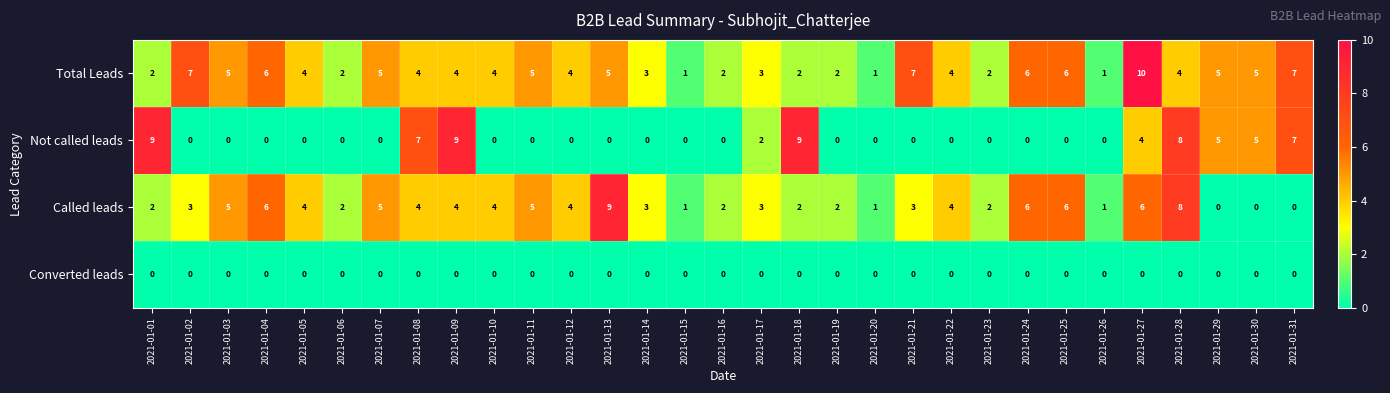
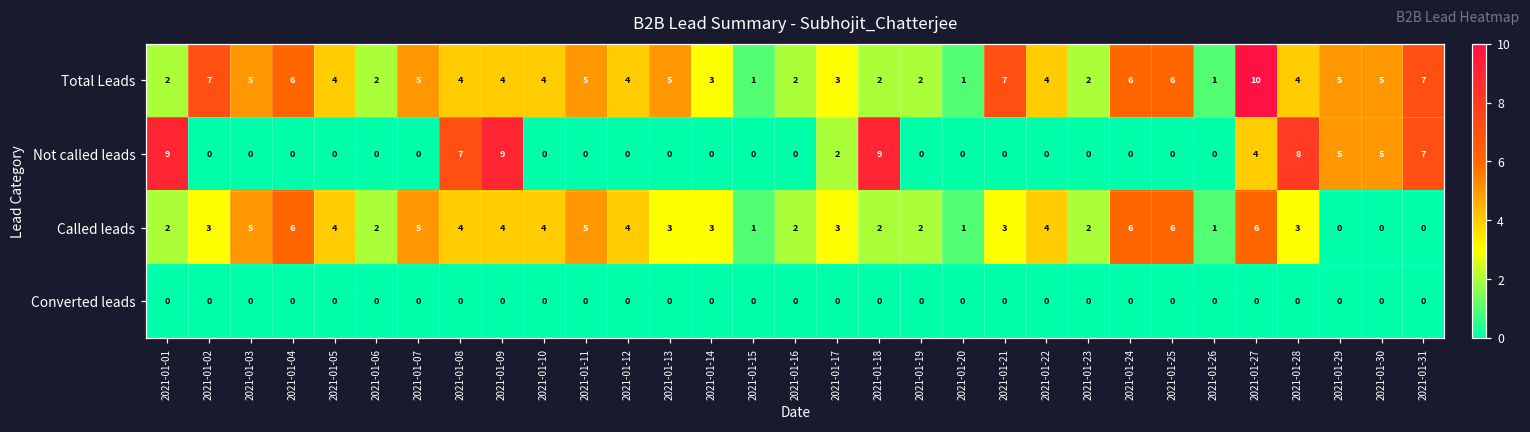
  {
    "Total Leads": {
      "2021-01-01": 2,
      "2021-01-02": 7,
      "2021-01-03": 5,
      "2021-01-04": 6,
      "2021-01-05": 4,
      "2021-01-06": 2,
      "2021-01-07": 5,
      "2021-01-08": 4,
      "2021-01-09": 4,
      "2021-01-10": 4,
      "2021-01-11": 5,
      "2021-01-12": 4,
      "2021-01-13": 5,
      "2021-01-14": 3,
      "2021-01-15": 1,
      "2021-01-16": 2,
      "2021-01-17": 3,
      "2021-01-18": 2,
      "2021-01-19": 2,
      "2021-01-20": 1,
      "2021-01-21": 7,
      "2021-01-22": 4,
      "2021-01-23": 2,
      "2021-01-24": 6,
      "2021-01-25": 6,
      "2021-01-26": 1,
      "2021-01-27": 10,
      "2021-01-28": 4,
      "2021-01-29": 5,
      "2021-01-30": 5,
      "2021-01-31": 7
    },
    "Not called leads": {
      "2021-01-01": 9,
      "2021-01-02": 0,
      "2021-01-03": 0,
      "2021-01-04": 0,
      "2021-01-05": 0,
      "2021-01-06": 0,
      "2021-01-07": 0,
      "2021-01-08": 7,
      "2021-01-09": 9,
      "2021-01-10": 0,
      "2021-01-11": 0,
      "2021-01-12": 0,
      "2021-01-13": 0,
      "2021-01-14": 0,
      "2021-01-15": 0,
      "2021-01-16": 0,
      "2021-01-17": 2,
      "2021-01-18": 9,
      "2021-01-19": 0,
      "2021-01-20": 0,
      "2021-01-21": 0,
      "2021-01-22": 0,
      "2021-01-23": 0,
      "2021-01-24": 0,
      "2021-01-25": 0,
      "2021-01-26": 0,
      "2021-01-27": 4,
      "2021-01-28": 8,
      "2021-01-29": 5,
      "2021-01-30": 5,
      "2021-01-31": 7
    },
    "Called leads": {
      "2021-01-01": 2,
      "2021-01-02": 3,
      "2021-01-03": 5,
      "2021-01-04": 6,
      "2021-01-05": 4,
      "2021-01-06": 2,
      "2021-01-07": 5,
      "2021-01-08": 4,
      "2021-01-09": 4,
      "2021-01-10": 4,
      "2021-01-11": 5,
      "2021-01-12": 4,
-     "2021-01-13": 9,
+     "2021-01-13": 3,
      "2021-01-14": 3,
      "2021-01-15": 1,
      "2021-01-16": 2,
      "2021-01-17": 3,
      "2021-01-18": 2,
      "2021-01-19": 2,
      "2021-01-20": 1,
      "2021-01-21": 3,
      "2021-01-22": 4,
      "2021-01-23": 2,
      "2021-01-24": 6,
      "2021-01-25": 6,
      "2021-01-26": 1,
      "2021-01-27": 6,
-     "2021-01-28": 8,
+     "2021-01-28": 3,
      "2021-01-29": 0,
      "2021-01-30": 0,
      "2021-01-31": 0
    },
    "Converted leads": {
      "2021-01-01": 0,
      "2021-01-02": 0,
      "2021-01-03": 0,
      "2021-01-04": 0,
      "2021-01-05": 0,
      "2021-01-06": 0,
      "2021-01-07": 0,
      "2021-01-08": 0,
      "2021-01-09": 0,
      "2021-01-10": 0,
      "2021-01-11": 0,
      "2021-01-12": 0,
      "2021-01-13": 0,
      "2021-01-14": 0,
      "2021-01-15": 0,
      "2021-01-16": 0,
      "2021-01-17": 0,
      "2021-01-18": 0,
      "2021-01-19": 0,
      "2021-01-20": 0,
      "2021-01-21": 0,
      "2021-01-22": 0,
      "2021-01-23": 0,
      "2021-01-24": 0,
      "2021-01-25": 0,
      "2021-01-26": 0,
      "2021-01-27": 0,
      "2021-01-28": 0,
      "2021-01-29": 0,
      "2021-01-30": 0,
      "2021-01-31": 0
    }
  }
